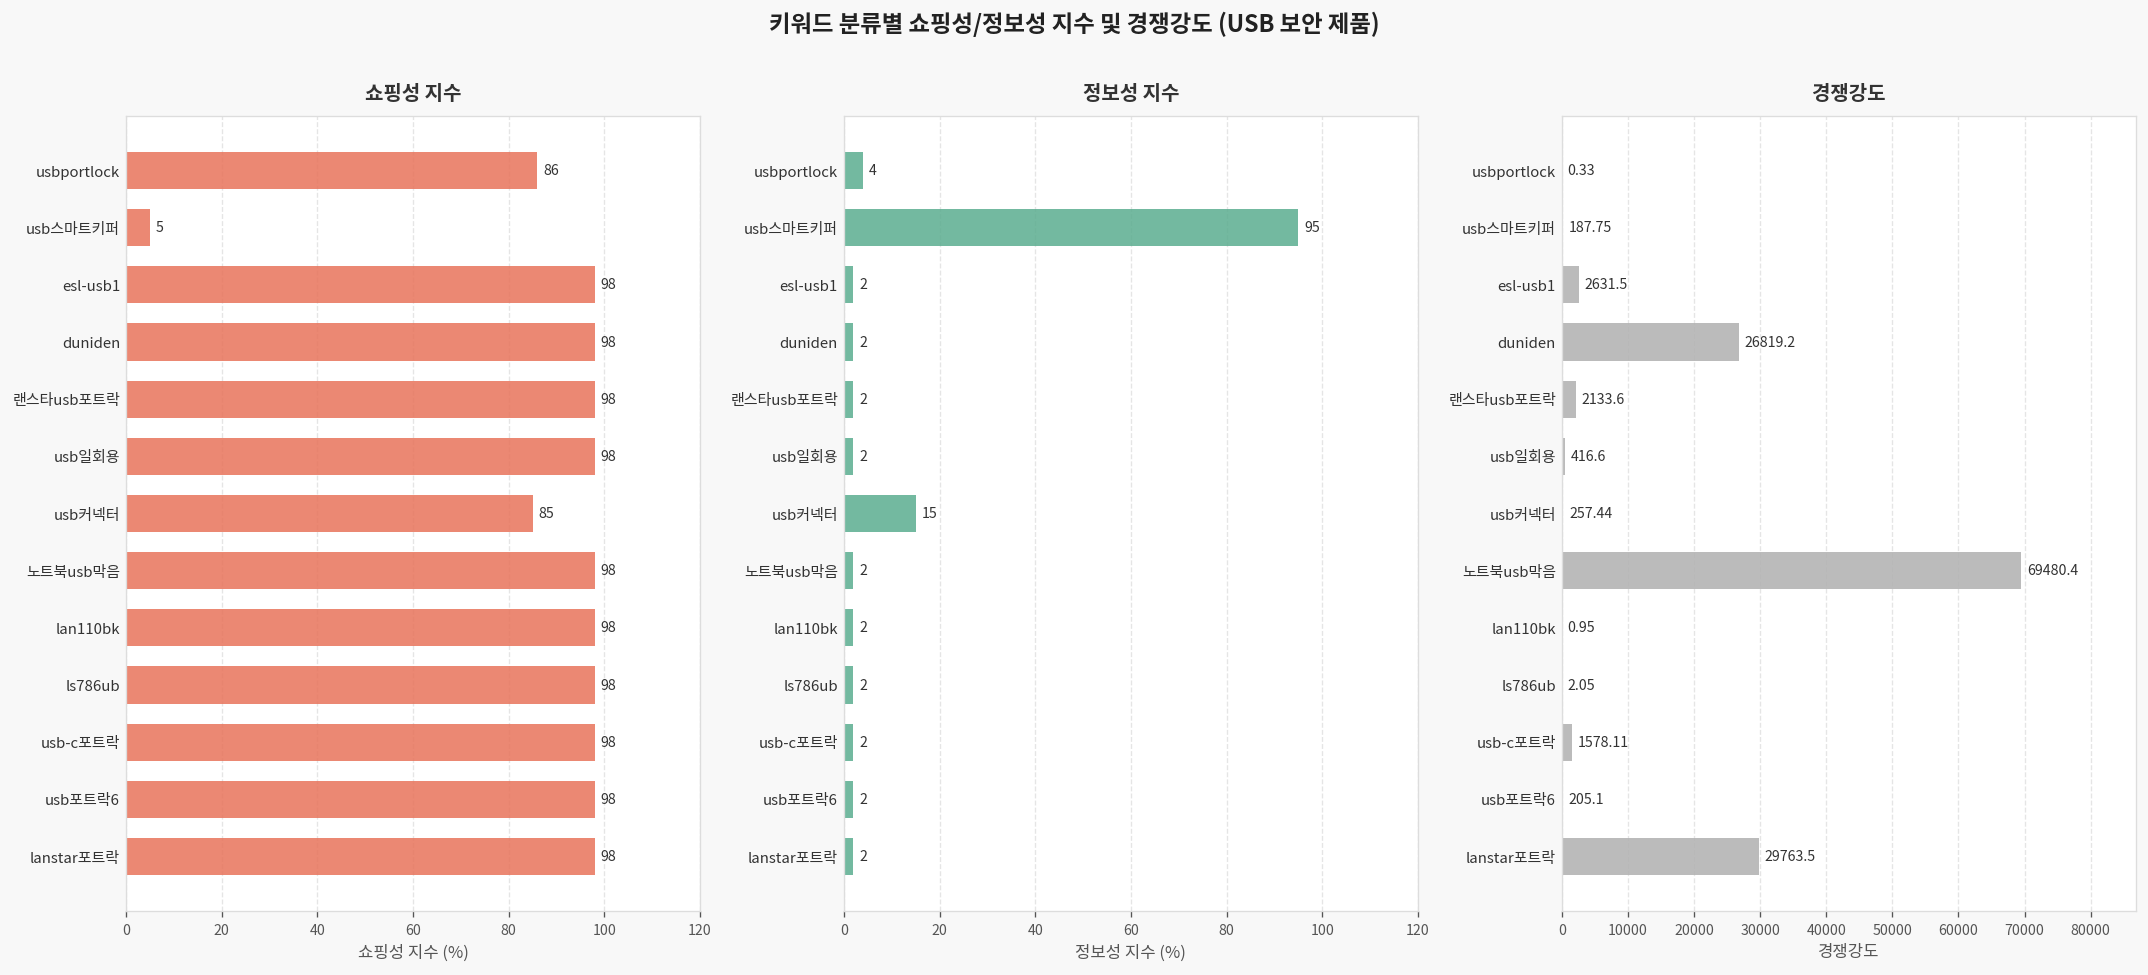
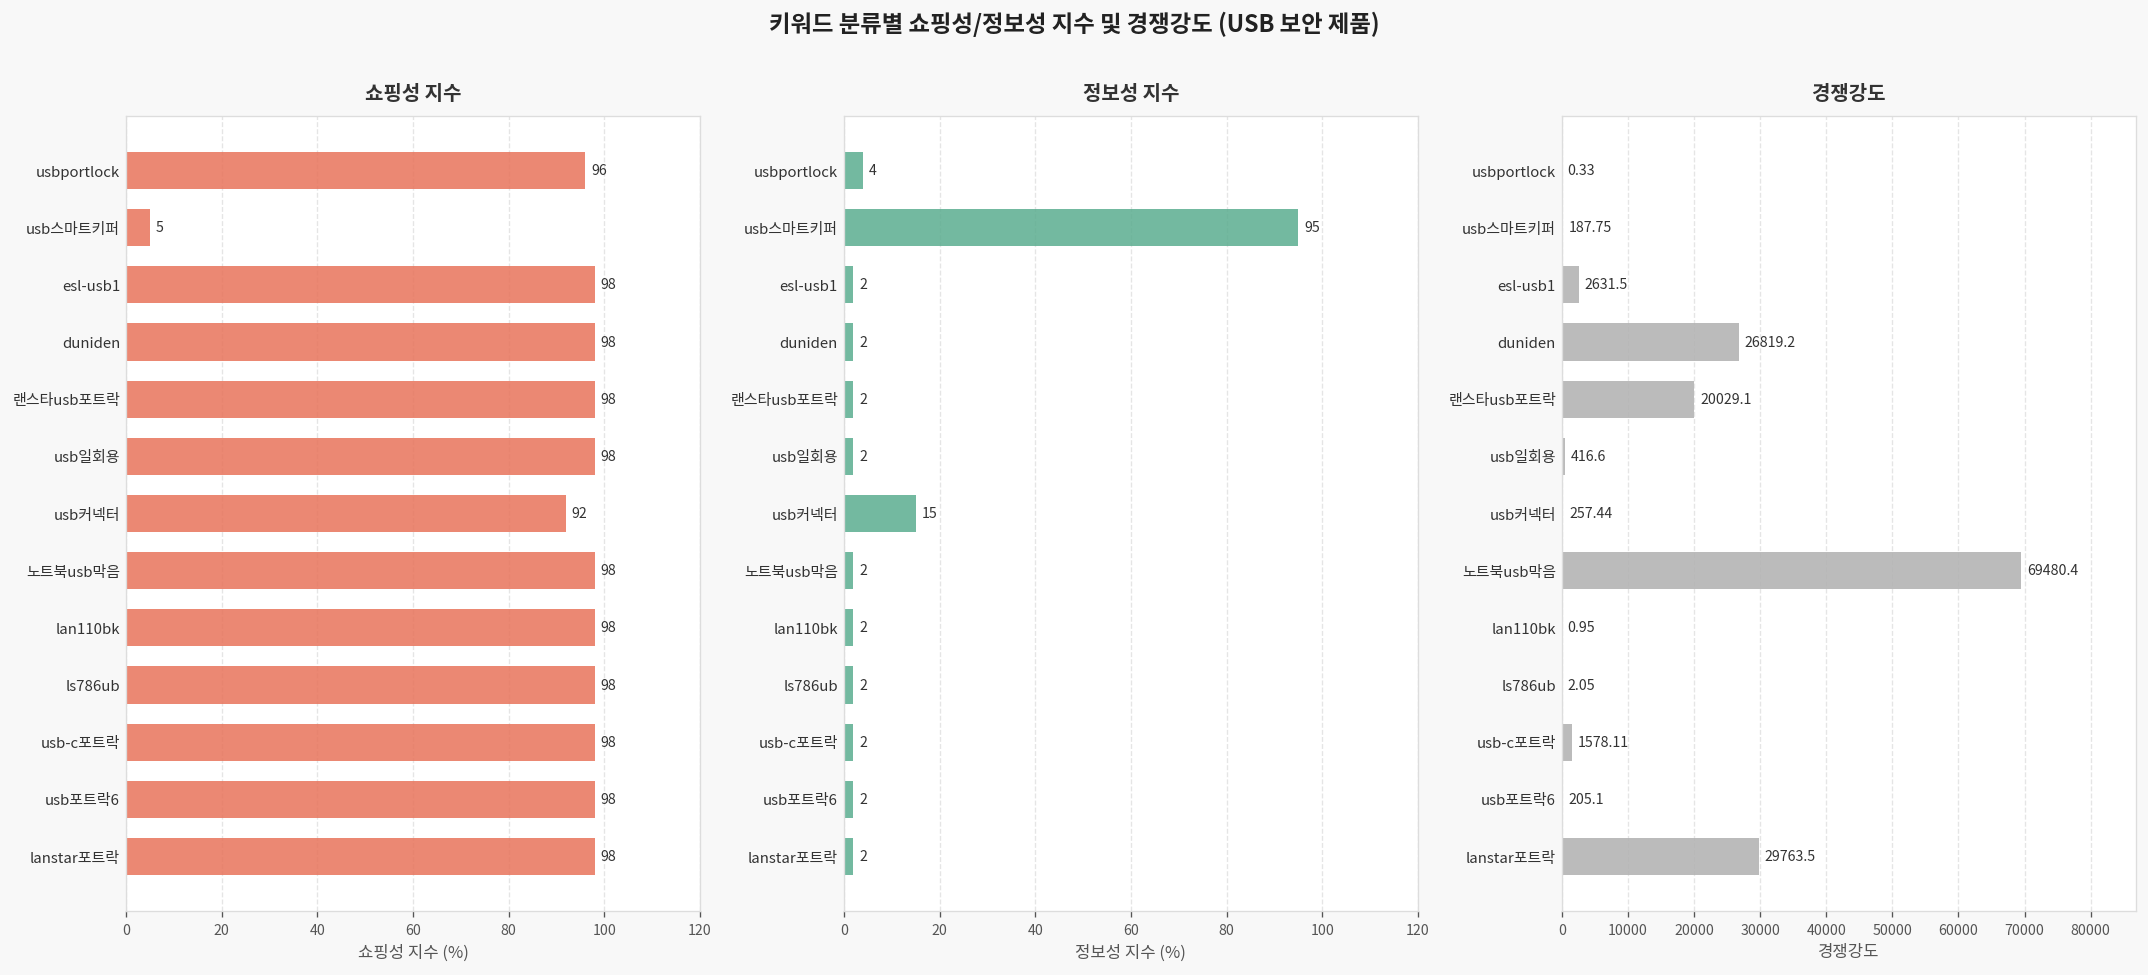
  {
    "쇼핑성 지수": {
-     "usbportlock": 86,
+     "usbportlock": 96,
      "usb스마트키퍼": 5,
      "esl-usb1": 98,
      "duniden": 98,
      "랜스타usb포트락": 98,
      "usb일회용": 98,
-     "usb커넥터": 85,
+     "usb커넥터": 92,
      "노트북usb막음": 98,
      "lan110bk": 98,
      "ls786ub": 98,
      "usb-c포트락": 98,
      "usb포트락6": 98,
      "lanstar포트락": 98
    },
    "정보성 지수": {
      "usbportlock": 4,
      "usb스마트키퍼": 95,
      "esl-usb1": 2,
      "duniden": 2,
      "랜스타usb포트락": 2,
      "usb일회용": 2,
      "usb커넥터": 15,
      "노트북usb막음": 2,
      "lan110bk": 2,
      "ls786ub": 2,
      "usb-c포트락": 2,
      "usb포트락6": 2,
      "lanstar포트락": 2
    },
    "경쟁강도": {
      "usbportlock": 0.33,
      "usb스마트키퍼": 187.75,
      "esl-usb1": 2631.5,
      "duniden": 26819.2,
-     "랜스타usb포트락": 2133.6,
+     "랜스타usb포트락": 20029.1,
      "usb일회용": 416.6,
      "usb커넥터": 257.44,
      "노트북usb막음": 69480.4,
      "lan110bk": 0.95,
      "ls786ub": 2.05,
      "usb-c포트락": 1578.11,
      "usb포트락6": 205.1,
      "lanstar포트락": 29763.5
    }
  }
